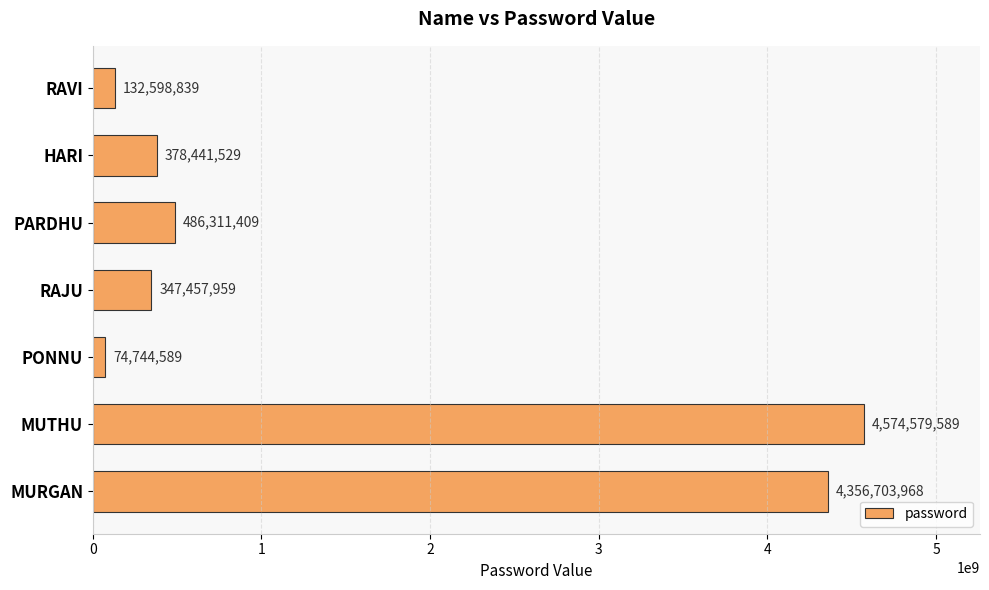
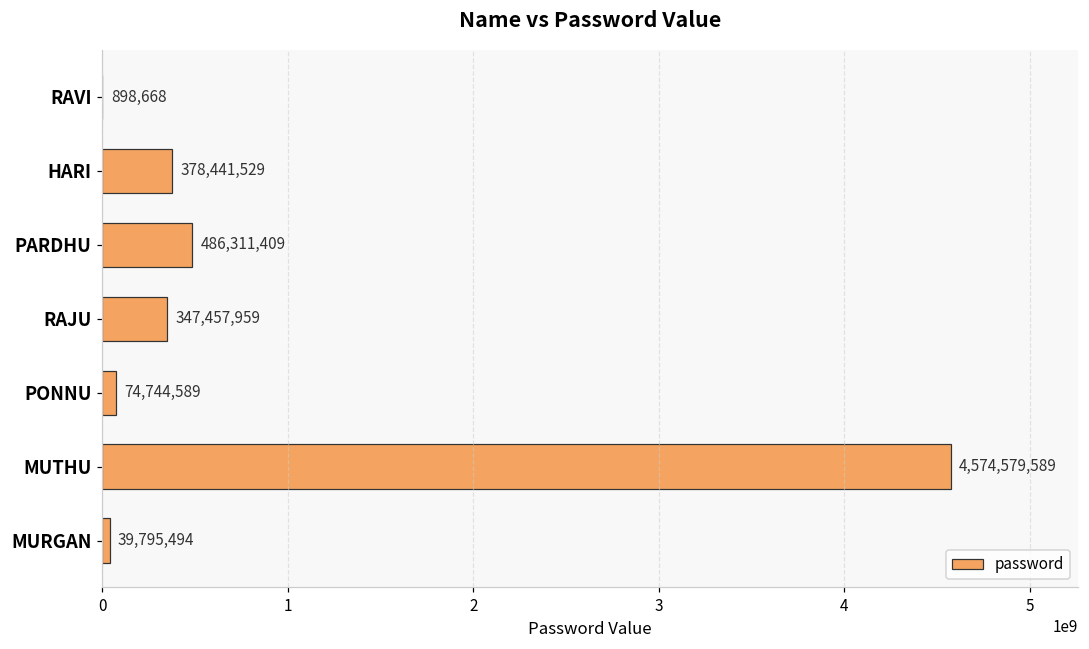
  {
-   "RAVI": "132,598,839",
+   "RAVI": "898,668",
    "HARI": "378,441,529",
    "PARDHU": "486,311,409",
    "RAJU": "347,457,959",
    "PONNU": "74,744,589",
    "MUTHU": "4,574,579,589",
-   "MURGAN": "4,356,703,968"
+   "MURGAN": "39,795,494"
  }
